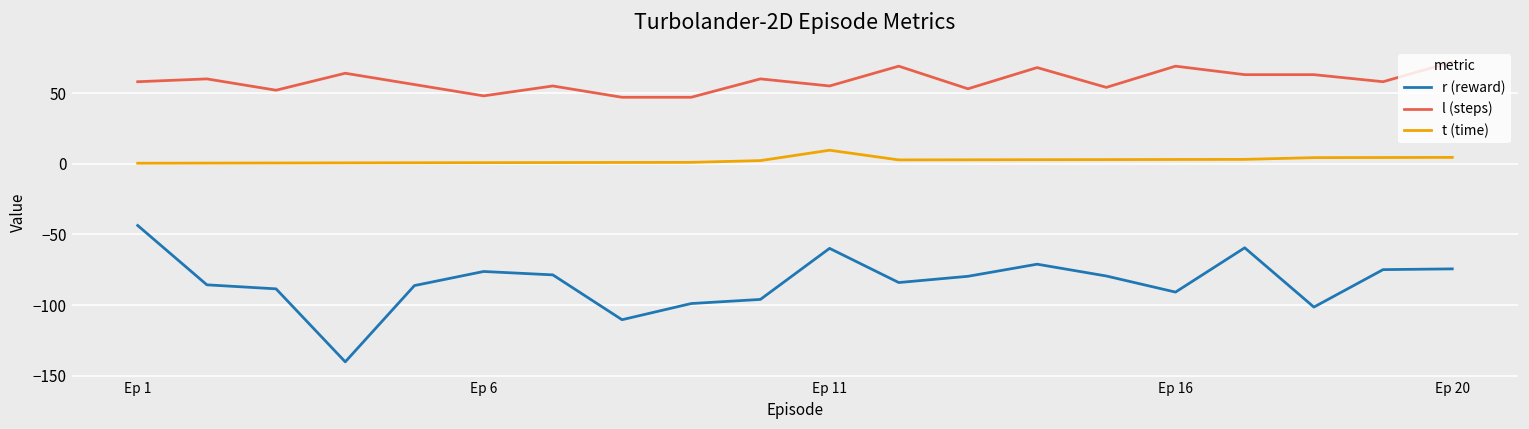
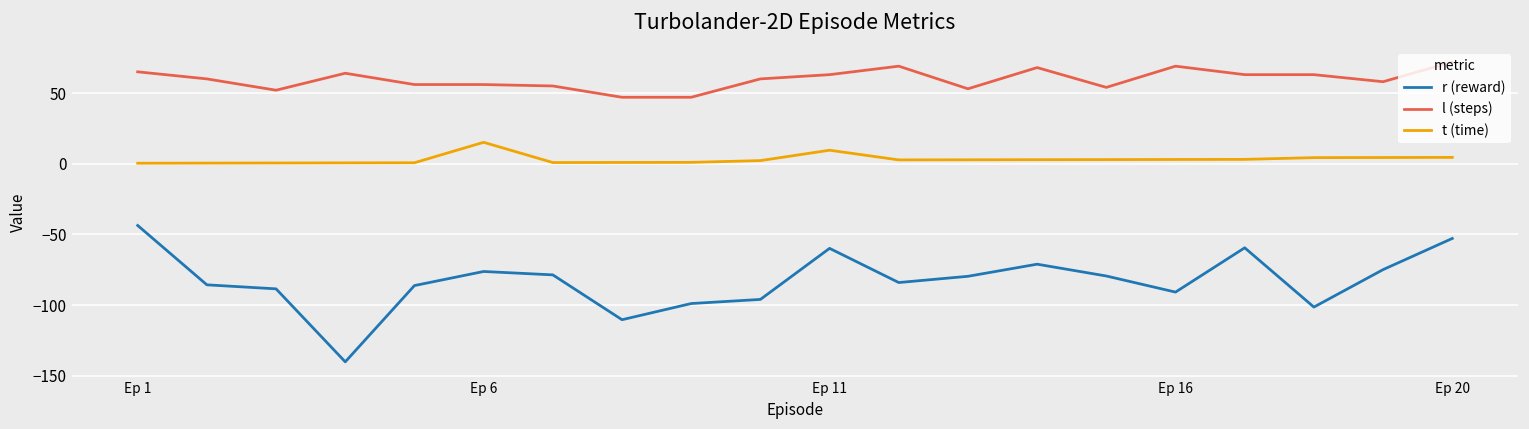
  {
    "r (reward)": {
      "Ep 1": -44,
      "Ep 6": -76,
      "Ep 11": -60,
      "Ep 16": -91,
-     "Ep 20": -74
+     "Ep 20": -53
    },
    "l (steps)": {
-     "Ep 1": 58,
-     "Ep 6": 48,
-     "Ep 11": 55,
+     "Ep 1": 65,
+     "Ep 6": 56,
+     "Ep 11": 63,
      "Ep 16": 69
    },
    "t (time)": {
      "Ep 1": 0,
-     "Ep 6": 1,
+     "Ep 6": 15,
      "Ep 11": 10,
      "Ep 16": 3,
      "Ep 20": 4
    }
  }
